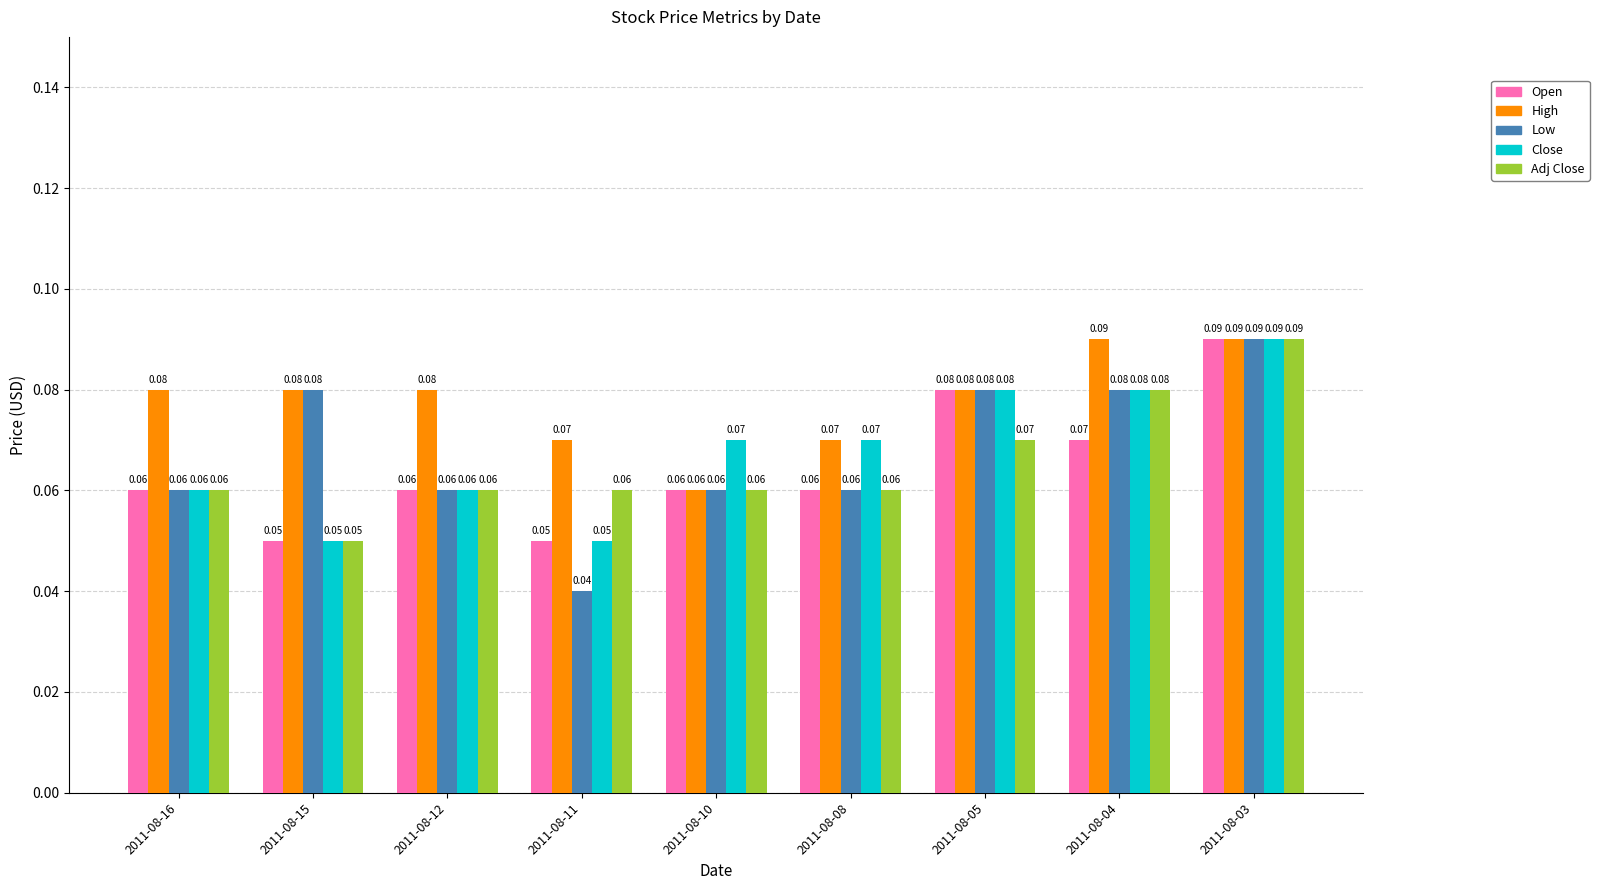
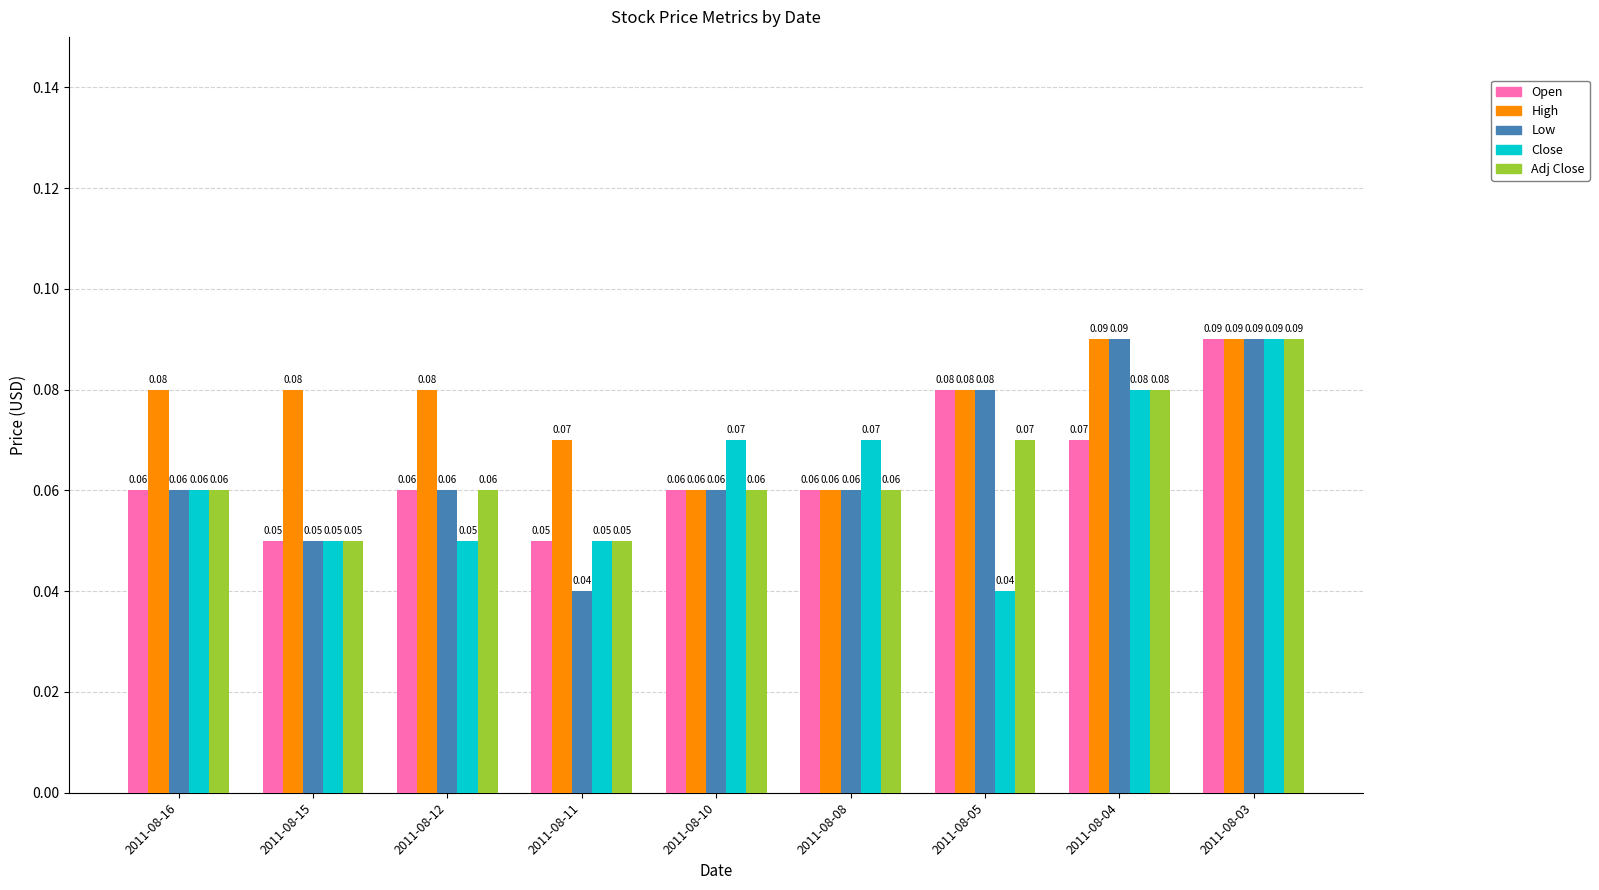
  {
    "Open": {
      "2011-08-16": 0.06,
      "2011-08-15": 0.05,
      "2011-08-12": 0.06,
      "2011-08-11": 0.05,
      "2011-08-10": 0.06,
      "2011-08-08": 0.06,
      "2011-08-05": 0.08,
      "2011-08-04": 0.07,
      "2011-08-03": 0.09
    },
    "High": {
      "2011-08-16": 0.08,
      "2011-08-15": 0.08,
      "2011-08-12": 0.08,
      "2011-08-11": 0.07,
      "2011-08-10": 0.06,
-     "2011-08-08": 0.07,
+     "2011-08-08": 0.06,
      "2011-08-05": 0.08,
      "2011-08-04": 0.09,
      "2011-08-03": 0.09
    },
    "Low": {
      "2011-08-16": 0.06,
-     "2011-08-15": 0.08,
+     "2011-08-15": 0.05,
      "2011-08-12": 0.06,
      "2011-08-11": 0.04,
      "2011-08-10": 0.06,
      "2011-08-08": 0.06,
      "2011-08-05": 0.08,
-     "2011-08-04": 0.08,
+     "2011-08-04": 0.09,
      "2011-08-03": 0.09
    },
    "Close": {
      "2011-08-16": 0.06,
      "2011-08-15": 0.05,
-     "2011-08-12": 0.06,
+     "2011-08-12": 0.05,
      "2011-08-11": 0.05,
      "2011-08-10": 0.07,
      "2011-08-08": 0.07,
-     "2011-08-05": 0.08,
+     "2011-08-05": 0.04,
      "2011-08-04": 0.08,
      "2011-08-03": 0.09
    },
    "Adj Close": {
      "2011-08-16": 0.06,
      "2011-08-15": 0.05,
      "2011-08-12": 0.06,
-     "2011-08-11": 0.06,
+     "2011-08-11": 0.05,
      "2011-08-10": 0.06,
      "2011-08-08": 0.06,
      "2011-08-05": 0.07,
      "2011-08-04": 0.08,
      "2011-08-03": 0.09
    }
  }
